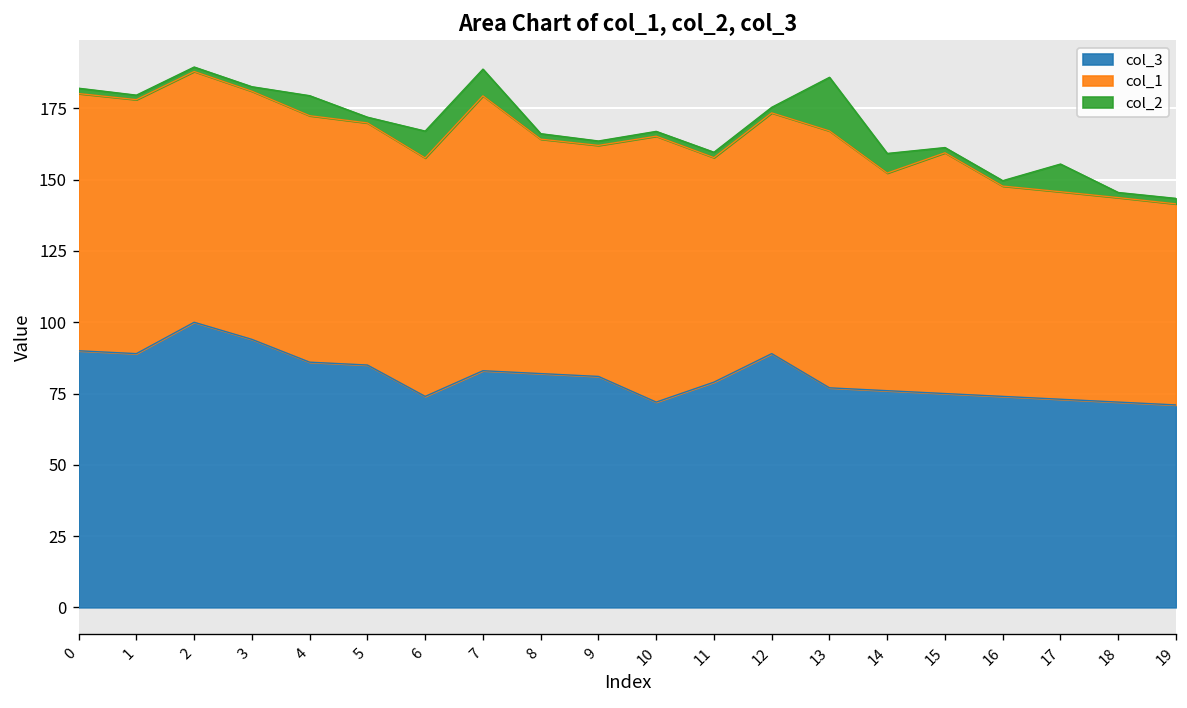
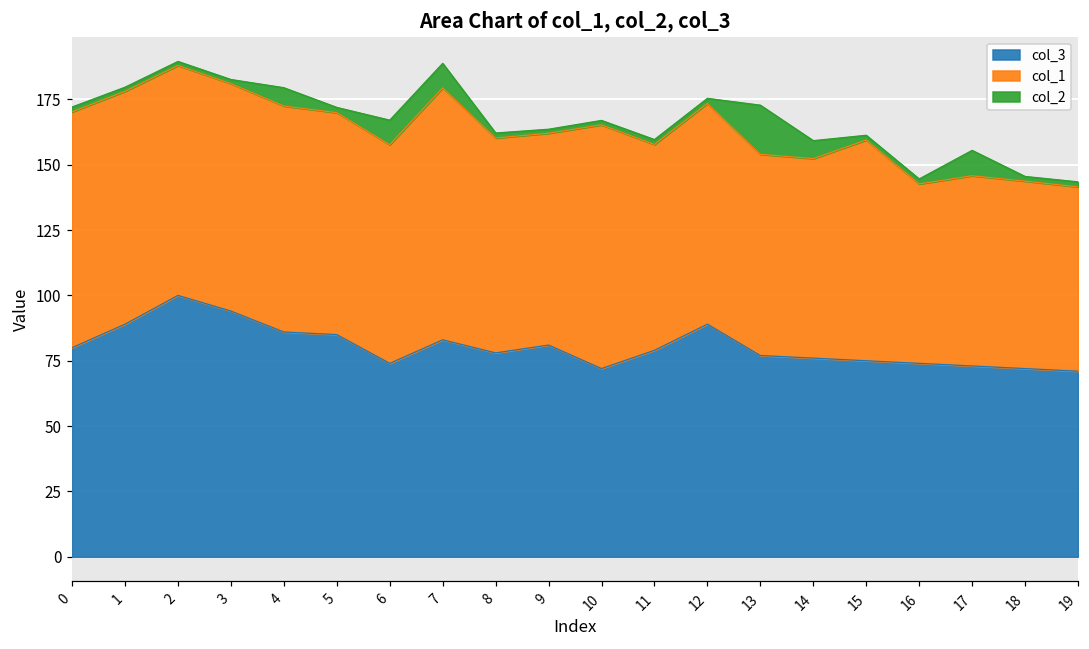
  {
    "col_3": {
-     "0": 90,
+     "0": 80,
      "1": 89,
      "2": 100,
      "3": 94,
      "4": 86,
      "5": 85,
      "6": 74,
      "7": 83,
-     "8": 82,
+     "8": 78,
      "9": 81,
      "10": 72,
      "11": 79,
      "12": 89,
      "13": 77,
      "14": 76,
      "15": 75,
      "16": 74,
      "17": 73,
      "18": 72,
      "19": 71
    },
    "col_1": {
      "0": 90,
      "1": 89,
      "2": 88,
      "3": 87,
      "4": 86,
      "5": 85,
      "6": 84,
      "7": 96,
      "8": 82,
      "9": 81,
      "10": 93,
      "11": 79,
      "12": 84,
-     "13": 90,
+     "13": 77,
      "14": 76,
      "15": 84,
-     "16": 74,
+     "16": 69,
      "17": 73,
      "18": 72,
      "19": 71
    },
    "col_2": {
      "0": 2,
      "1": 2,
      "2": 2,
      "3": 2,
      "4": 7,
      "5": 2,
      "6": 9,
      "7": 9,
      "8": 2,
      "9": 2,
      "10": 2,
      "11": 2,
      "12": 2,
      "13": 19,
      "14": 7,
      "15": 2,
      "16": 2,
      "17": 10,
      "18": 2,
      "19": 2
    }
  }
